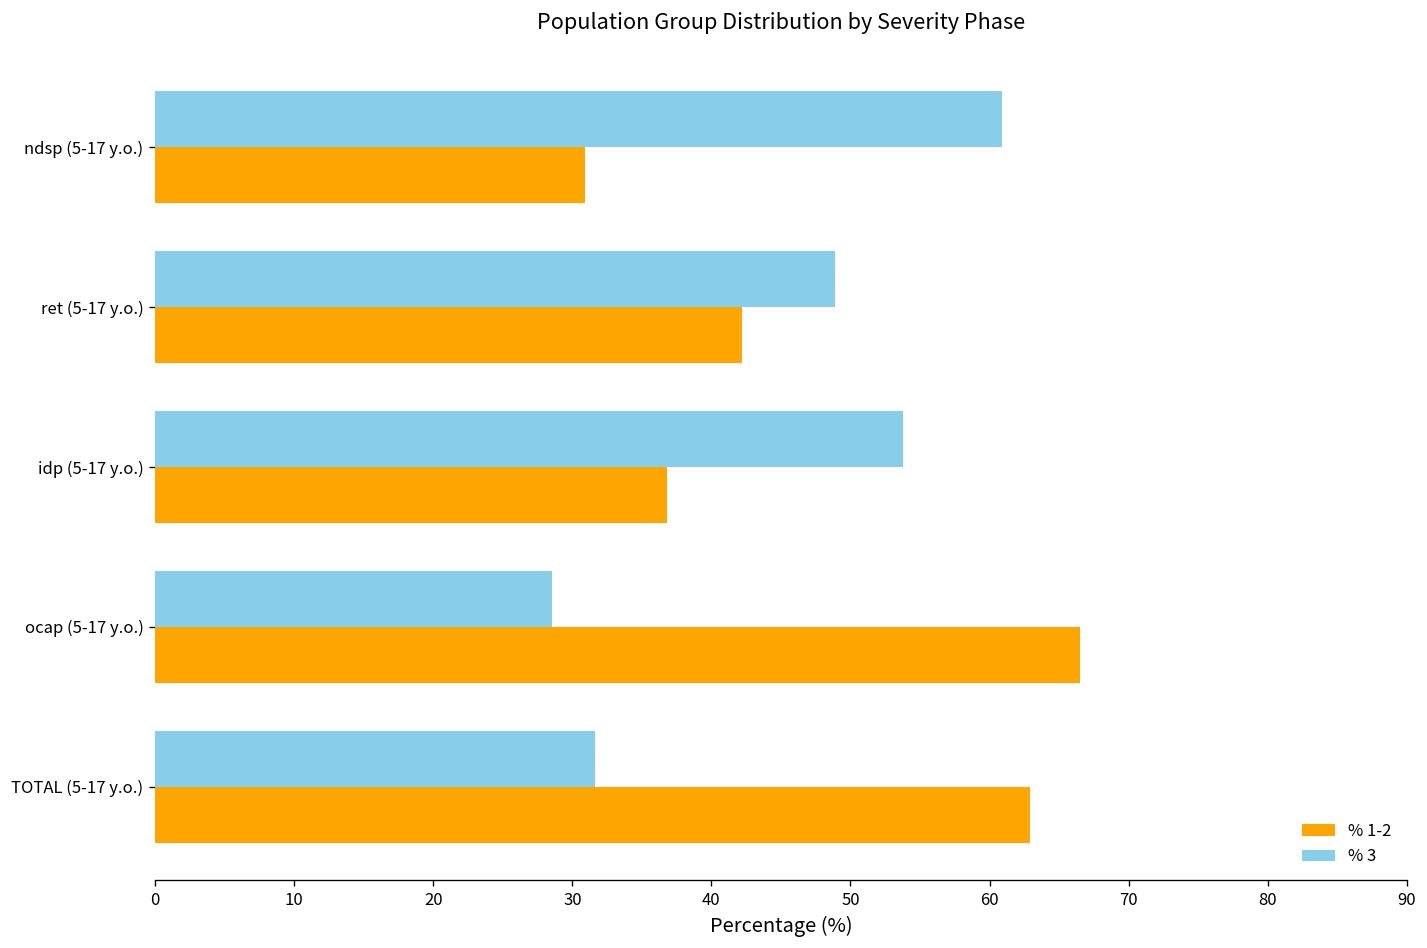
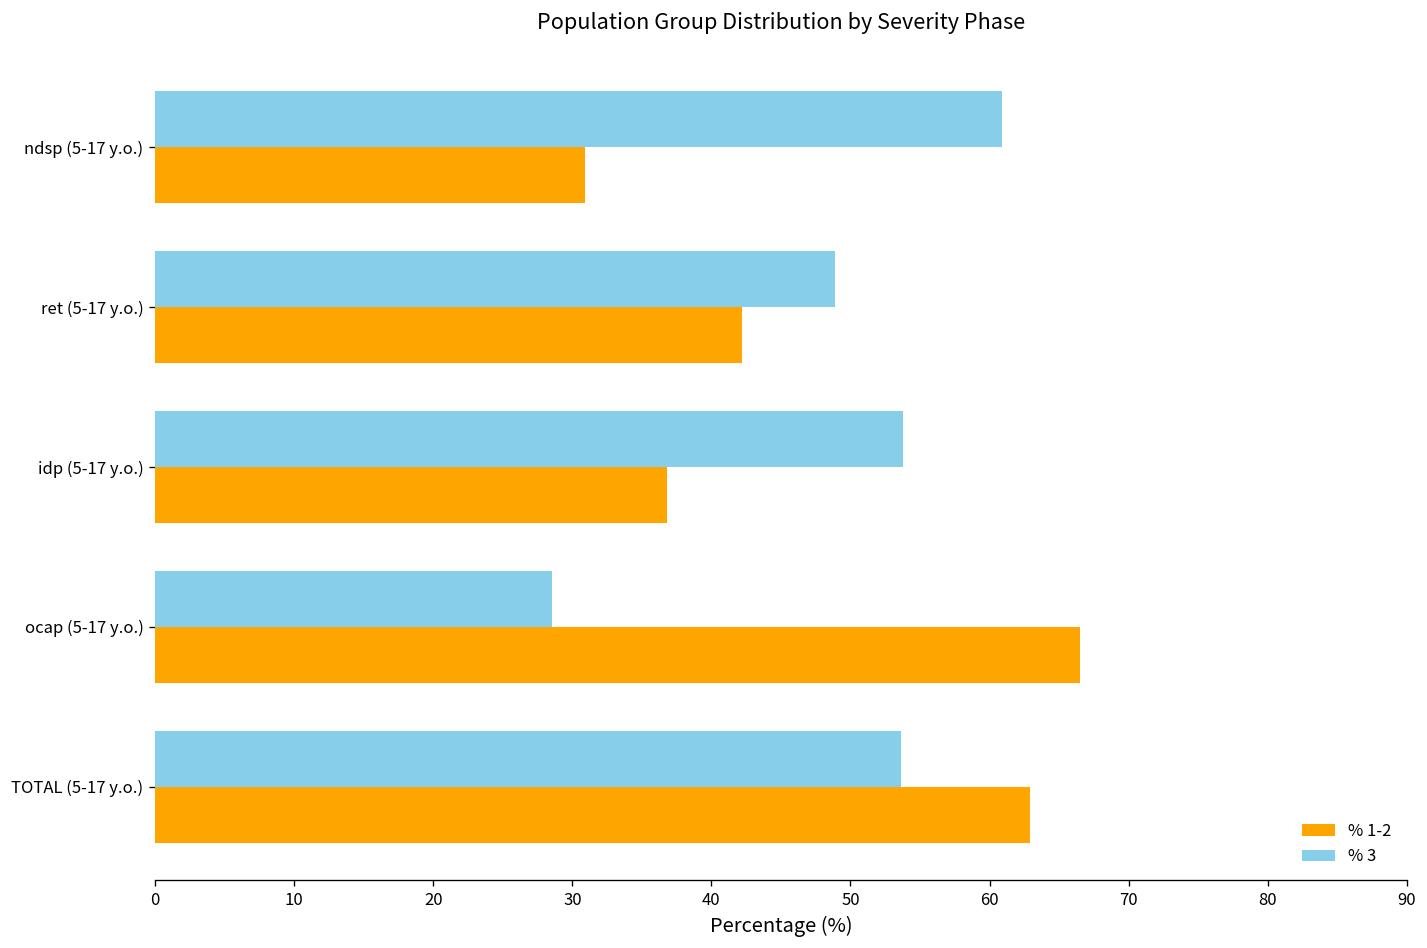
  {
    "% 1-2": {
      "ndsp (5-17 y.o.)": 30.9,
      "ret (5-17 y.o.)": 42.2,
      "idp (5-17 y.o.)": 36.8,
      "ocap (5-17 y.o.)": 66.5,
      "TOTAL (5-17 y.o.)": 62.9
    },
    "% 3": {
      "ndsp (5-17 y.o.)": 60.9,
      "ret (5-17 y.o.)": 48.9,
      "idp (5-17 y.o.)": 53.8,
      "ocap (5-17 y.o.)": 28.5,
-     "TOTAL (5-17 y.o.)": 31.6
+     "TOTAL (5-17 y.o.)": 53.6
    }
  }
